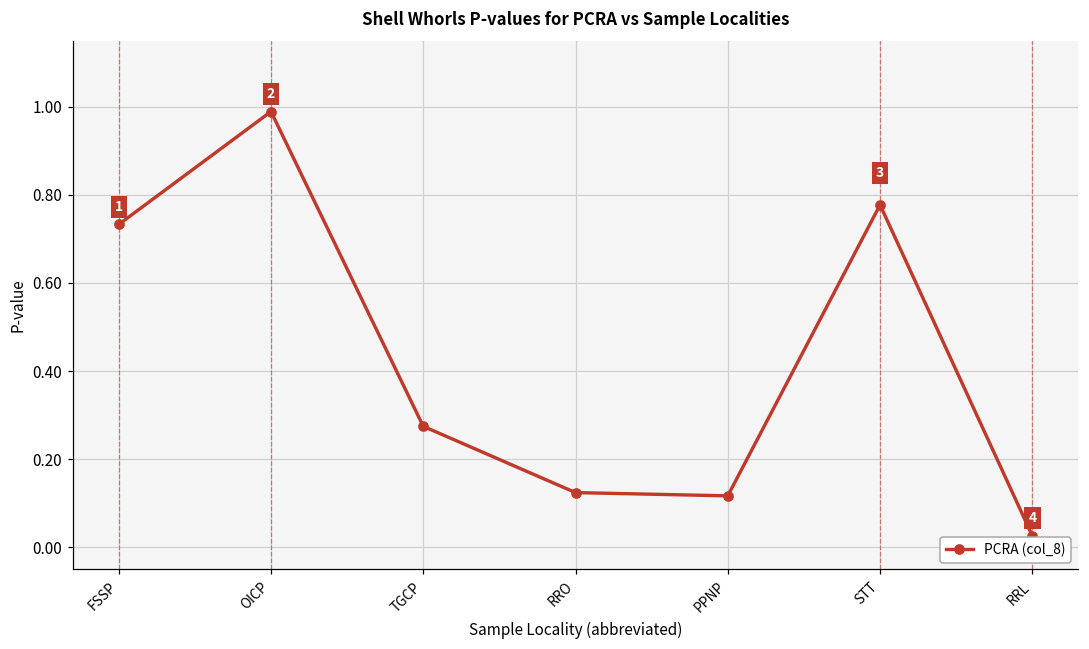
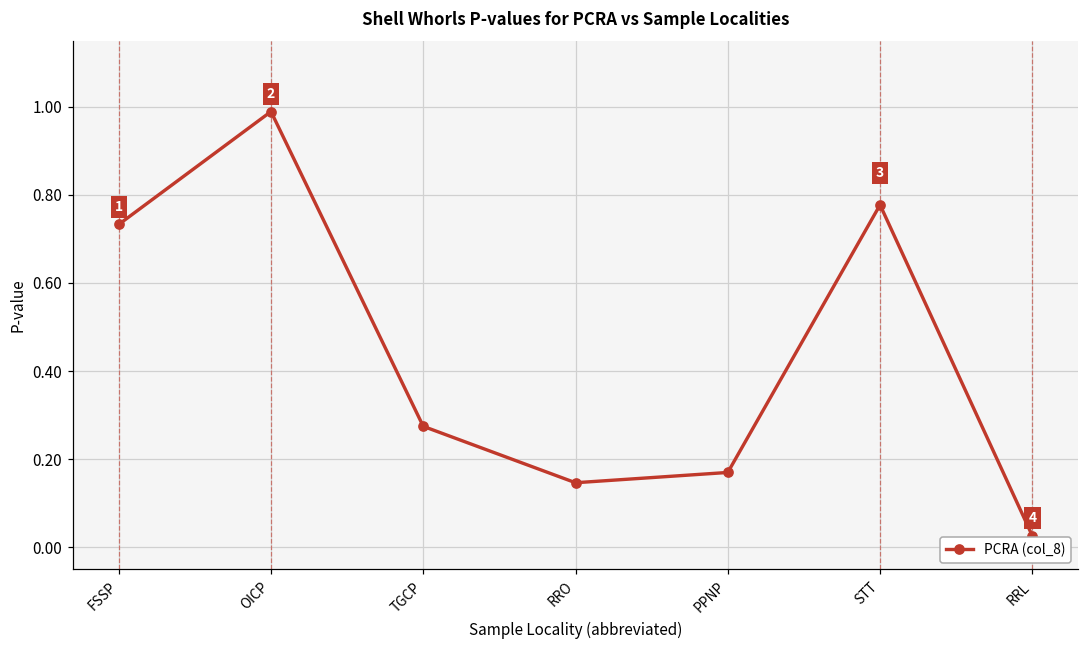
  {
    "TGCP": 0.27,
-   "RRO": 0.12,
-   "PPNP": 0.12
+   "RRO": 0.15,
+   "PPNP": 0.17
  }
